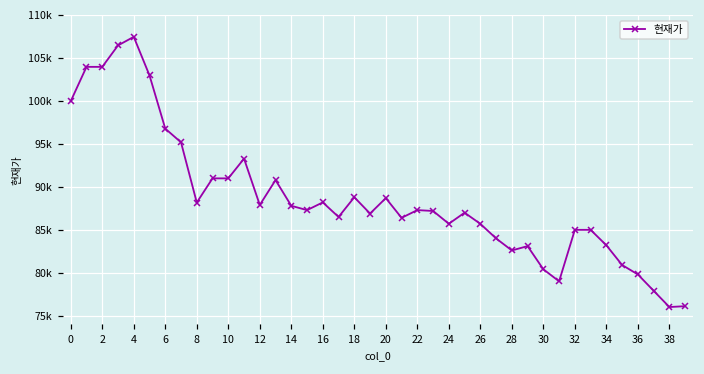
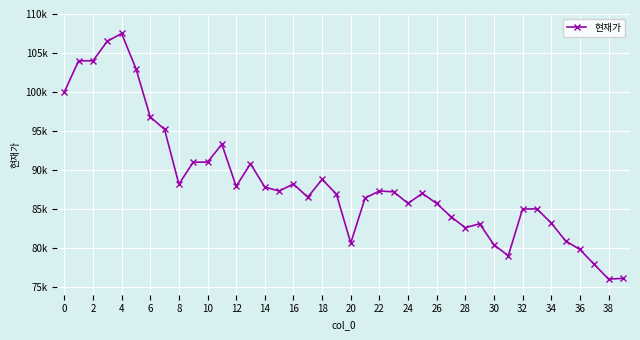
  {
    "0": 100000,
    "2": 104000,
    "4": 108000,
    "6": 97000,
    "8": 88000,
    "10": 91000,
    "12": 88000,
    "14": 88000,
    "16": 88000,
    "18": 89000,
-   "20": 89000,
+   "20": 81000,
    "22": 87000,
    "24": 86000,
    "26": 86000,
    "28": 83000,
    "30": 80000,
    "32": 85000,
    "34": 83000,
    "36": 80000,
    "38": 76000
  }
